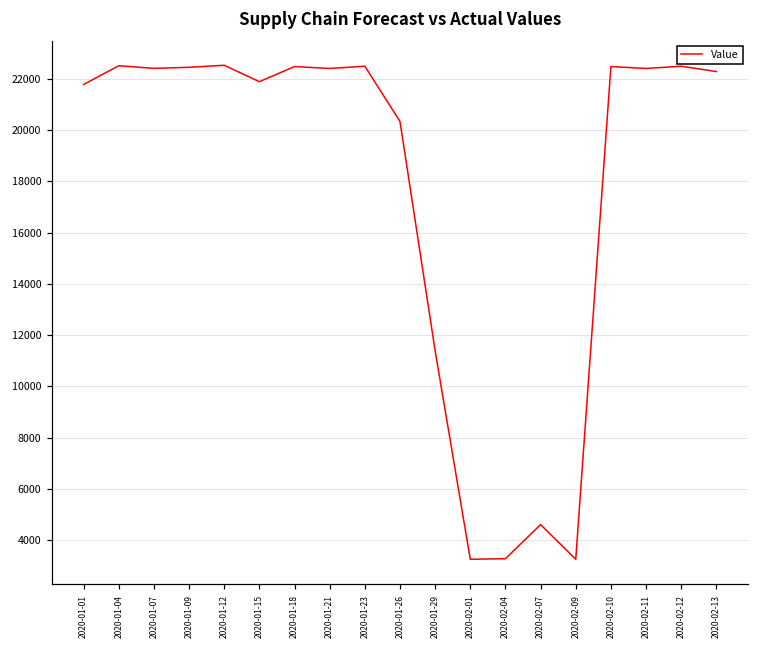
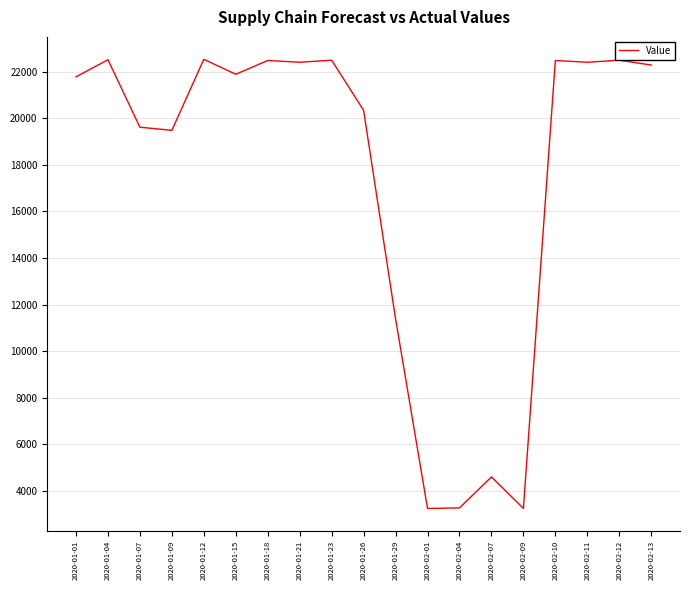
  {
    "2020-01-01": 21800,
    "2020-01-04": 22500,
-   "2020-01-07": 22400,
-   "2020-01-09": 22400,
+   "2020-01-07": 19600,
+   "2020-01-09": 19500,
    "2020-01-12": 22500,
    "2020-01-15": 21900,
    "2020-01-18": 22500,
    "2020-01-21": 22400,
    "2020-01-23": 22500,
    "2020-01-26": 20300,
    "2020-01-29": 11400,
    "2020-02-01": 3300,
    "2020-02-04": 3300,
    "2020-02-07": 4600,
    "2020-02-09": 3300,
    "2020-02-10": 22500,
    "2020-02-11": 22400,
    "2020-02-12": 22500,
    "2020-02-13": 22300
  }
